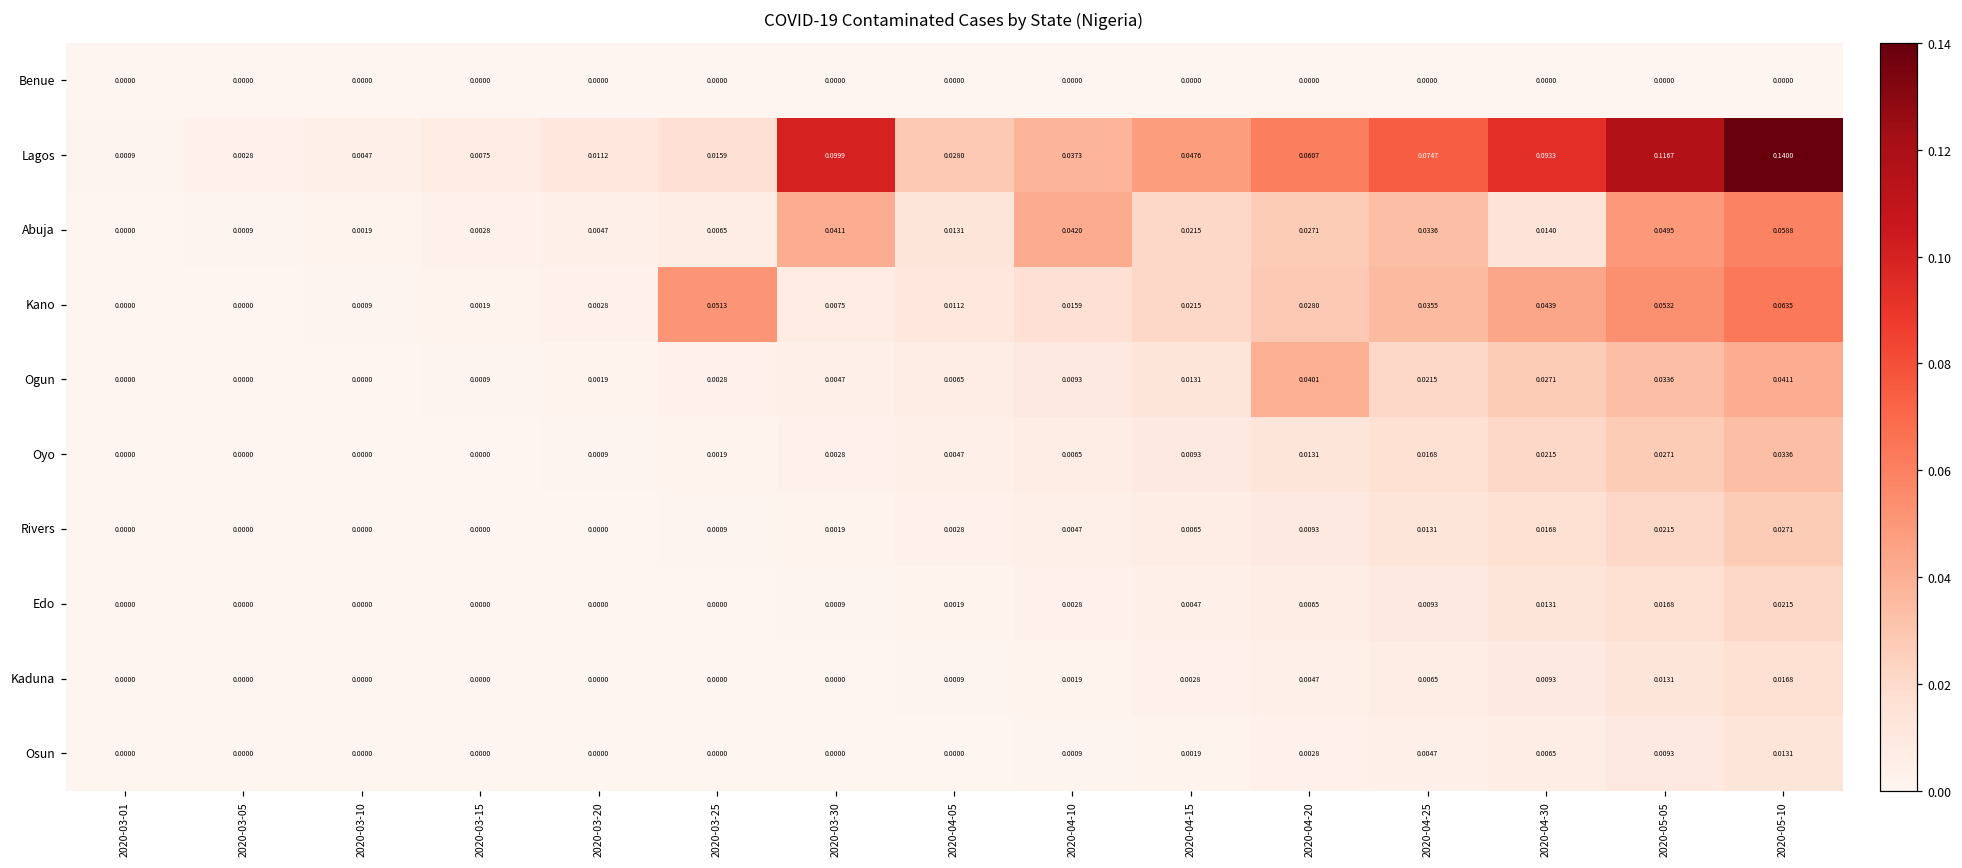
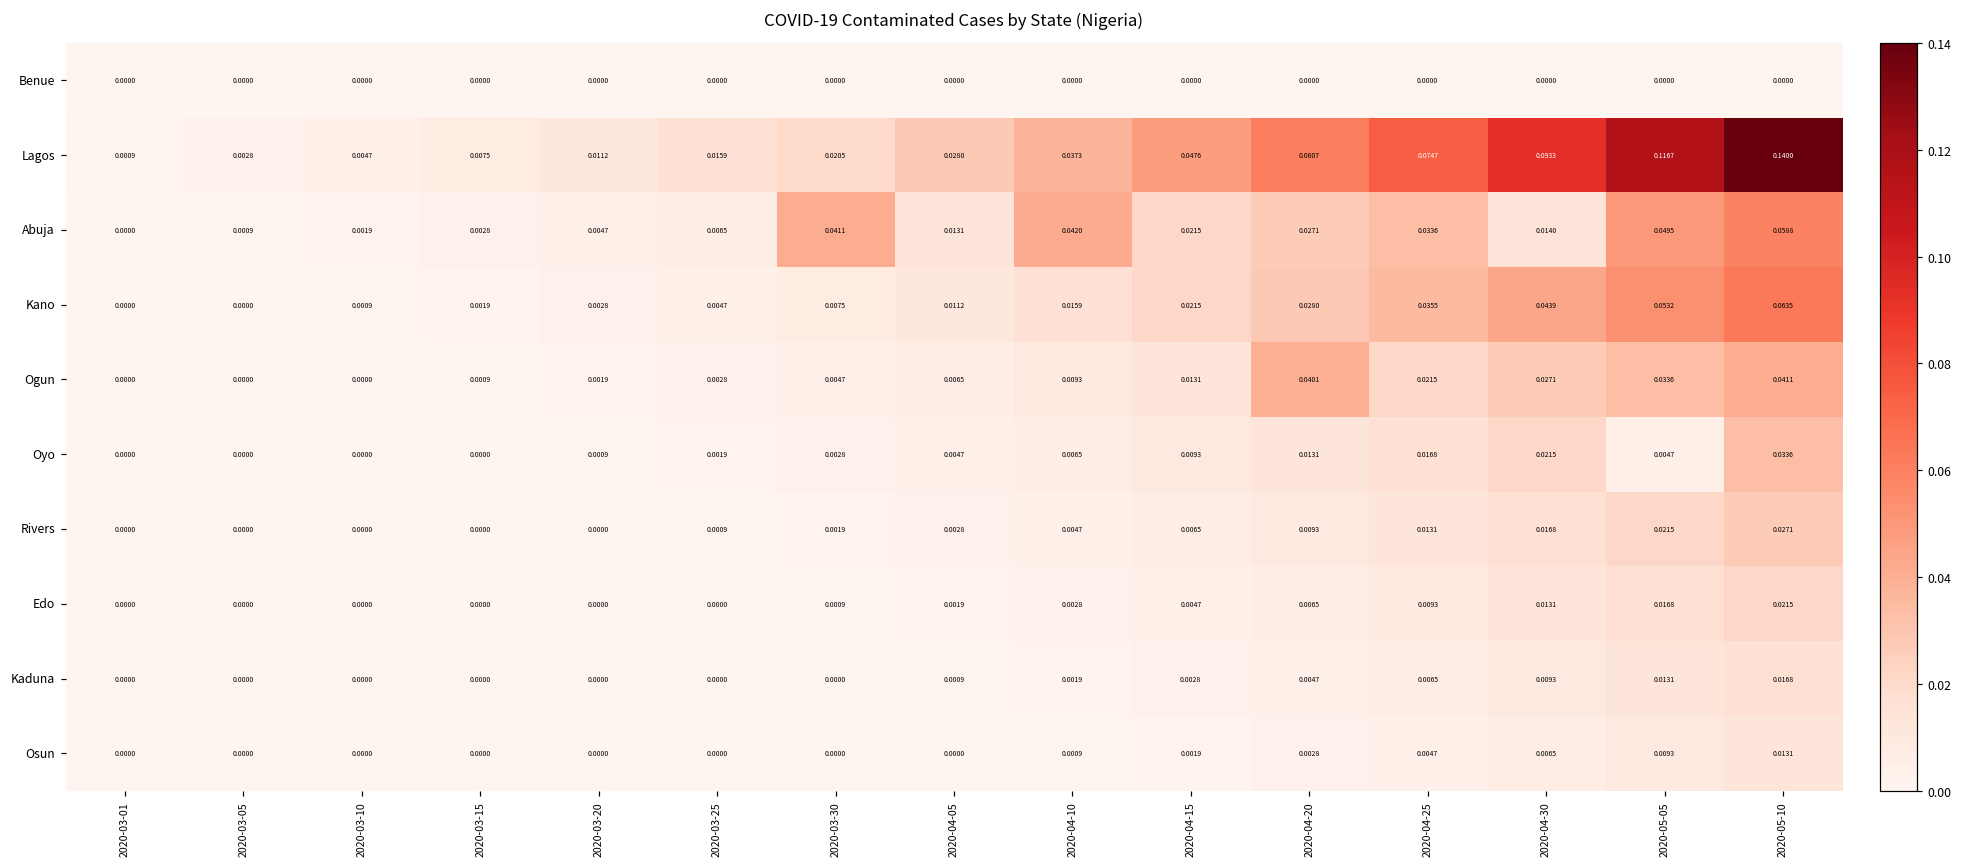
  {
    "Benue": {
      "2020-03-01": 0.0000,
      "2020-03-05": 0.0000,
      "2020-03-10": 0.0000,
      "2020-03-15": 0.0000,
      "2020-03-20": 0.0000,
      "2020-03-25": 0.0000,
      "2020-03-30": 0.0000,
      "2020-04-05": 0.0000,
      "2020-04-10": 0.0000,
      "2020-04-15": 0.0000,
      "2020-04-20": 0.0000,
      "2020-04-25": 0.0000,
      "2020-04-30": 0.0000,
      "2020-05-05": 0.0000,
      "2020-05-10": 0.0000
    },
    "Lagos": {
      "2020-03-01": 0.0009,
      "2020-03-05": 0.0028,
      "2020-03-10": 0.0047,
      "2020-03-15": 0.0075,
      "2020-03-20": 0.0112,
      "2020-03-25": 0.0159,
-     "2020-03-30": 0.0999,
+     "2020-03-30": 0.0205,
      "2020-04-05": 0.0280,
      "2020-04-10": 0.0373,
      "2020-04-15": 0.0476,
      "2020-04-20": 0.0607,
      "2020-04-25": 0.0747,
      "2020-04-30": 0.0933,
      "2020-05-05": 0.1167,
      "2020-05-10": 0.1400
    },
    "Abuja": {
      "2020-03-01": 0.0000,
      "2020-03-05": 0.0009,
      "2020-03-10": 0.0019,
      "2020-03-15": 0.0028,
      "2020-03-20": 0.0047,
      "2020-03-25": 0.0065,
      "2020-03-30": 0.0411,
      "2020-04-05": 0.0131,
      "2020-04-10": 0.0420,
      "2020-04-15": 0.0215,
      "2020-04-20": 0.0271,
      "2020-04-25": 0.0336,
      "2020-04-30": 0.0140,
      "2020-05-05": 0.0495,
      "2020-05-10": 0.0588
    },
    "Kano": {
      "2020-03-01": 0.0000,
      "2020-03-05": 0.0000,
      "2020-03-10": 0.0009,
      "2020-03-15": 0.0019,
      "2020-03-20": 0.0028,
-     "2020-03-25": 0.0513,
+     "2020-03-25": 0.0047,
      "2020-03-30": 0.0075,
      "2020-04-05": 0.0112,
      "2020-04-10": 0.0159,
      "2020-04-15": 0.0215,
      "2020-04-20": 0.0280,
      "2020-04-25": 0.0355,
      "2020-04-30": 0.0439,
      "2020-05-05": 0.0532,
      "2020-05-10": 0.0635
    },
    "Ogun": {
      "2020-03-01": 0.0000,
      "2020-03-05": 0.0000,
      "2020-03-10": 0.0000,
      "2020-03-15": 0.0009,
      "2020-03-20": 0.0019,
      "2020-03-25": 0.0028,
      "2020-03-30": 0.0047,
      "2020-04-05": 0.0065,
      "2020-04-10": 0.0093,
      "2020-04-15": 0.0131,
      "2020-04-20": 0.0401,
      "2020-04-25": 0.0215,
      "2020-04-30": 0.0271,
      "2020-05-05": 0.0336,
      "2020-05-10": 0.0411
    },
    "Oyo": {
      "2020-03-01": 0.0000,
      "2020-03-05": 0.0000,
      "2020-03-10": 0.0000,
      "2020-03-15": 0.0000,
      "2020-03-20": 0.0009,
      "2020-03-25": 0.0019,
      "2020-03-30": 0.0028,
      "2020-04-05": 0.0047,
      "2020-04-10": 0.0065,
      "2020-04-15": 0.0093,
      "2020-04-20": 0.0131,
      "2020-04-25": 0.0168,
      "2020-04-30": 0.0215,
-     "2020-05-05": 0.0271,
+     "2020-05-05": 0.0047,
      "2020-05-10": 0.0336
    },
    "Rivers": {
      "2020-03-01": 0.0000,
      "2020-03-05": 0.0000,
      "2020-03-10": 0.0000,
      "2020-03-15": 0.0000,
      "2020-03-20": 0.0000,
      "2020-03-25": 0.0009,
      "2020-03-30": 0.0019,
      "2020-04-05": 0.0028,
      "2020-04-10": 0.0047,
      "2020-04-15": 0.0065,
      "2020-04-20": 0.0093,
      "2020-04-25": 0.0131,
      "2020-04-30": 0.0168,
      "2020-05-05": 0.0215,
      "2020-05-10": 0.0271
    },
    "Edo": {
      "2020-03-01": 0.0000,
      "2020-03-05": 0.0000,
      "2020-03-10": 0.0000,
      "2020-03-15": 0.0000,
      "2020-03-20": 0.0000,
      "2020-03-25": 0.0000,
      "2020-03-30": 0.0009,
      "2020-04-05": 0.0019,
      "2020-04-10": 0.0028,
      "2020-04-15": 0.0047,
      "2020-04-20": 0.0065,
      "2020-04-25": 0.0093,
      "2020-04-30": 0.0131,
      "2020-05-05": 0.0168,
      "2020-05-10": 0.0215
    },
    "Kaduna": {
      "2020-03-01": 0.0000,
      "2020-03-05": 0.0000,
      "2020-03-10": 0.0000,
      "2020-03-15": 0.0000,
      "2020-03-20": 0.0000,
      "2020-03-25": 0.0000,
      "2020-03-30": 0.0000,
      "2020-04-05": 0.0009,
      "2020-04-10": 0.0019,
      "2020-04-15": 0.0028,
      "2020-04-20": 0.0047,
      "2020-04-25": 0.0065,
      "2020-04-30": 0.0093,
      "2020-05-05": 0.0131,
      "2020-05-10": 0.0168
    },
    "Osun": {
      "2020-03-01": 0.0000,
      "2020-03-05": 0.0000,
      "2020-03-10": 0.0000,
      "2020-03-15": 0.0000,
      "2020-03-20": 0.0000,
      "2020-03-25": 0.0000,
      "2020-03-30": 0.0000,
      "2020-04-05": 0.0000,
      "2020-04-10": 0.0009,
      "2020-04-15": 0.0019,
      "2020-04-20": 0.0028,
      "2020-04-25": 0.0047,
      "2020-04-30": 0.0065,
      "2020-05-05": 0.0093,
      "2020-05-10": 0.0131
    }
  }
